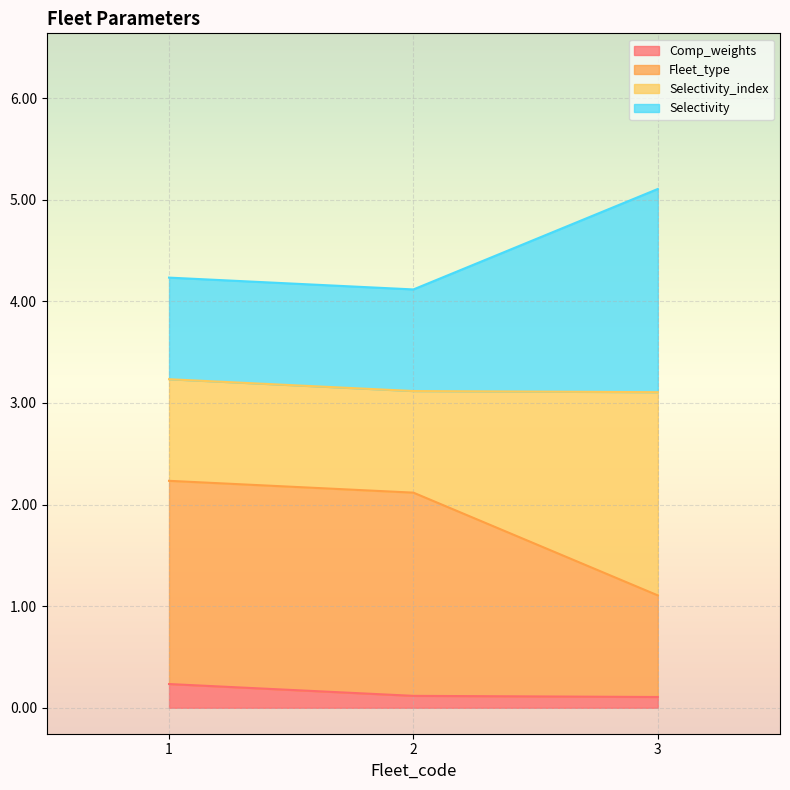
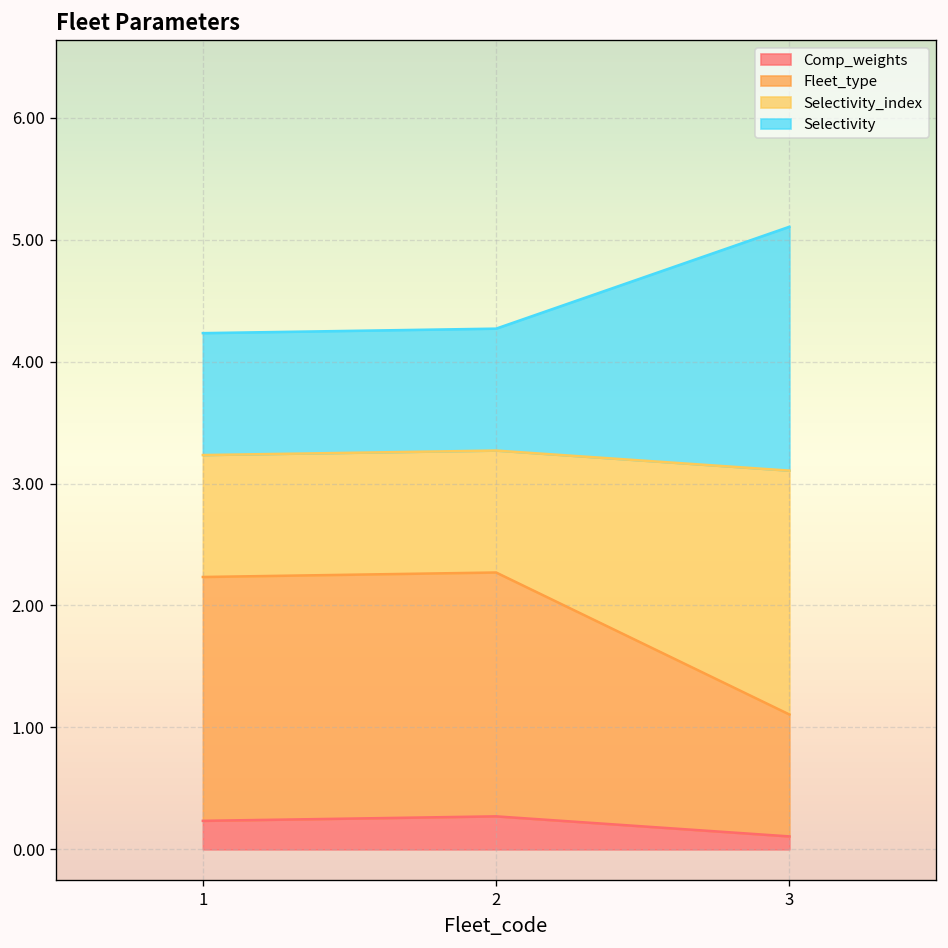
  {
    "Comp_weights": {
      "1": 0.23,
-     "2": 0.12,
+     "2": 0.27,
      "3": 0.11
    },
    "Selectivity": {
      "1": 1.00,
      "2": 1.00,
      "3": 2.00
    }
  }
